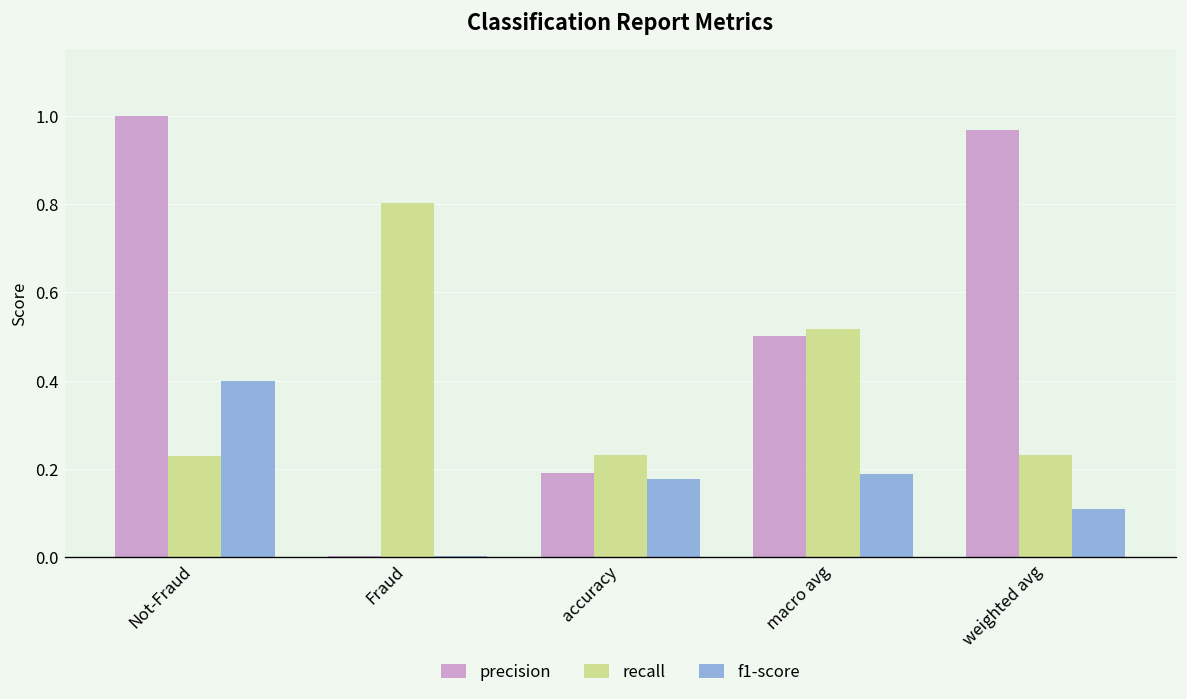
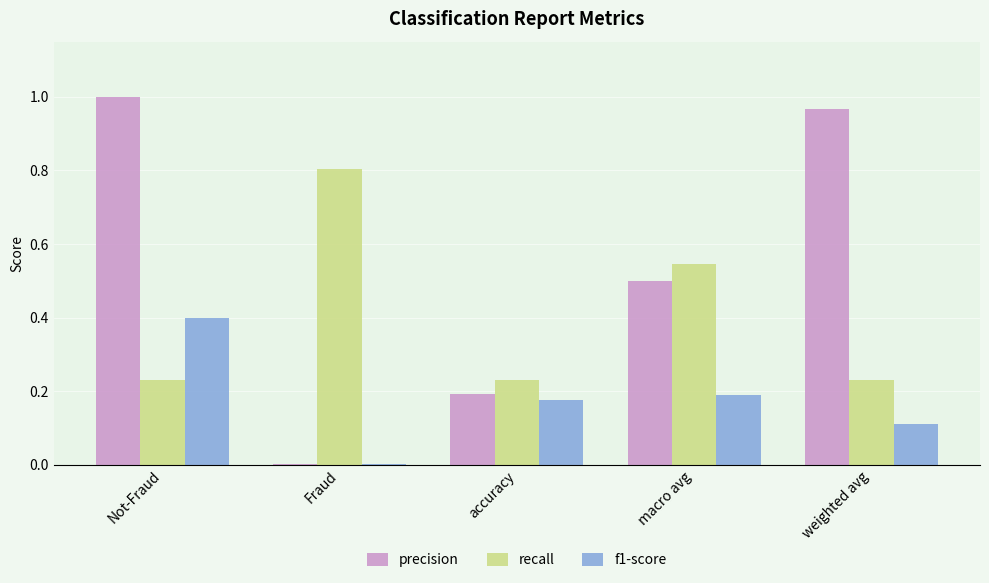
  {
    "precision": {
      "Not-Fraud": 1.00,
      "accuracy": 0.19,
      "macro avg": 0.50,
      "weighted avg": 0.97
    },
    "recall": {
      "Not-Fraud": 0.23,
      "Fraud": 0.80,
      "accuracy": 0.23,
-     "macro avg": 0.52,
+     "macro avg": 0.55,
      "weighted avg": 0.23
    },
    "f1-score": {
      "Not-Fraud": 0.40,
      "accuracy": 0.18,
      "macro avg": 0.19,
      "weighted avg": 0.11
    }
  }
